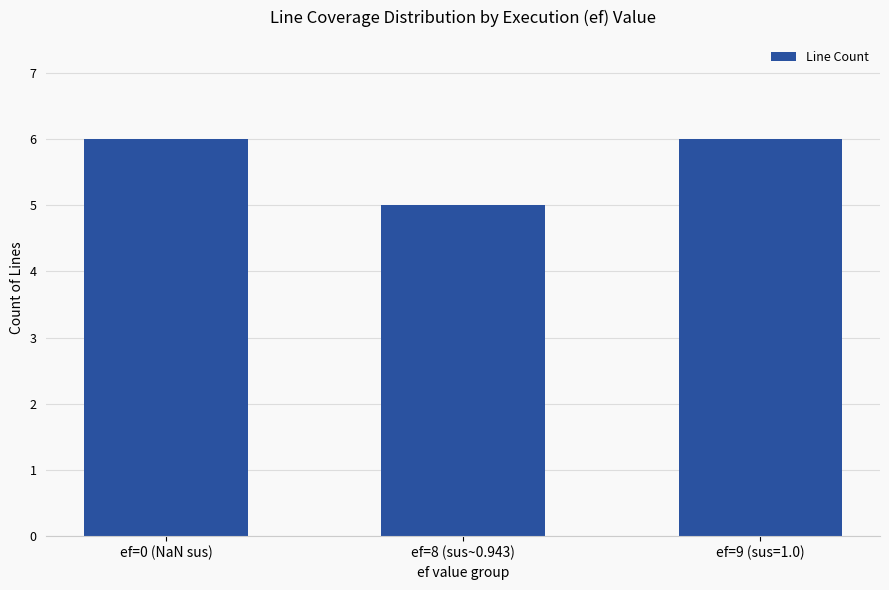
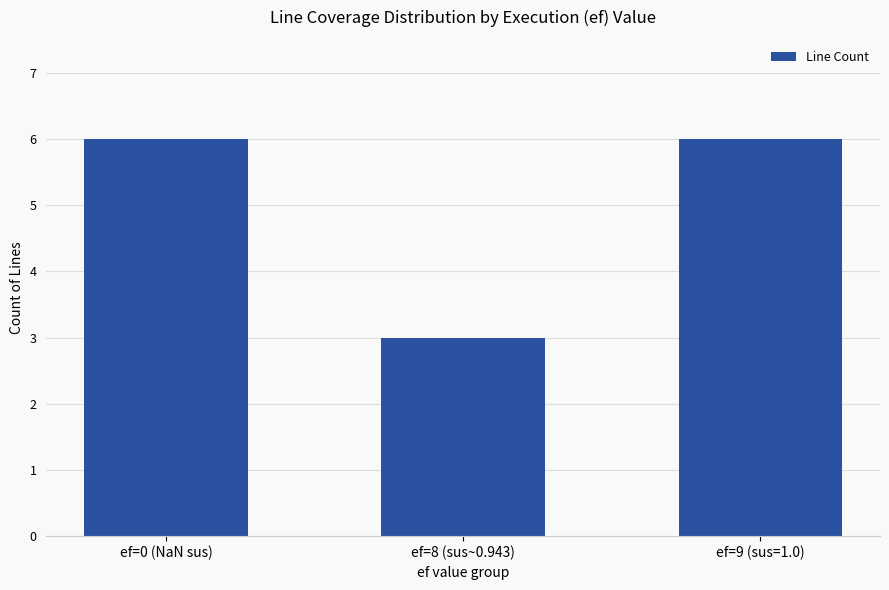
  {
    "ef=0 (NaN sus)": 6,
-   "ef=8 (sus~0.943)": 5,
+   "ef=8 (sus~0.943)": 3,
    "ef=9 (sus=1.0)": 6
  }
